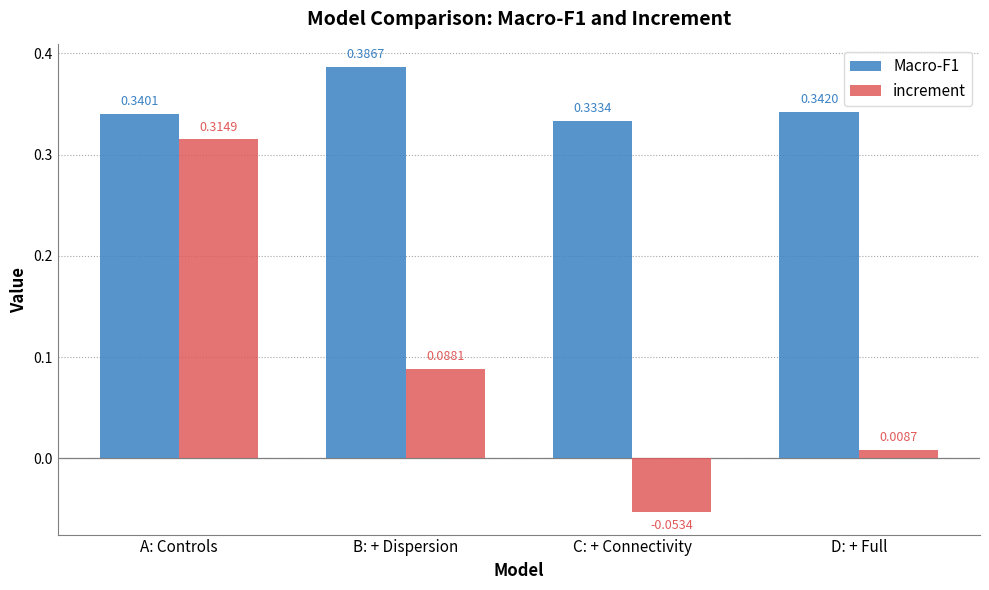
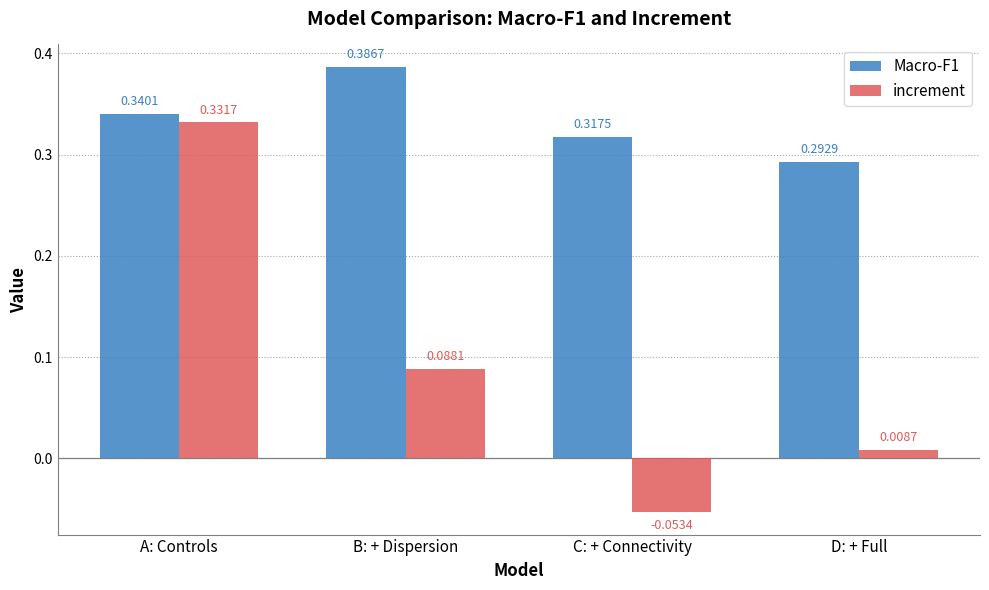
  {
    "Macro-F1": {
      "A: Controls": 0.3401,
      "B: + Dispersion": 0.3867,
-     "C: + Connectivity": 0.3334,
-     "D: + Full": 0.3420
+     "C: + Connectivity": 0.3175,
+     "D: + Full": 0.2929
    },
    "increment": {
-     "A: Controls": 0.3149,
+     "A: Controls": 0.3317,
      "B: + Dispersion": 0.0881,
      "C: + Connectivity": -0.0534,
      "D: + Full": 0.0087
    }
  }
